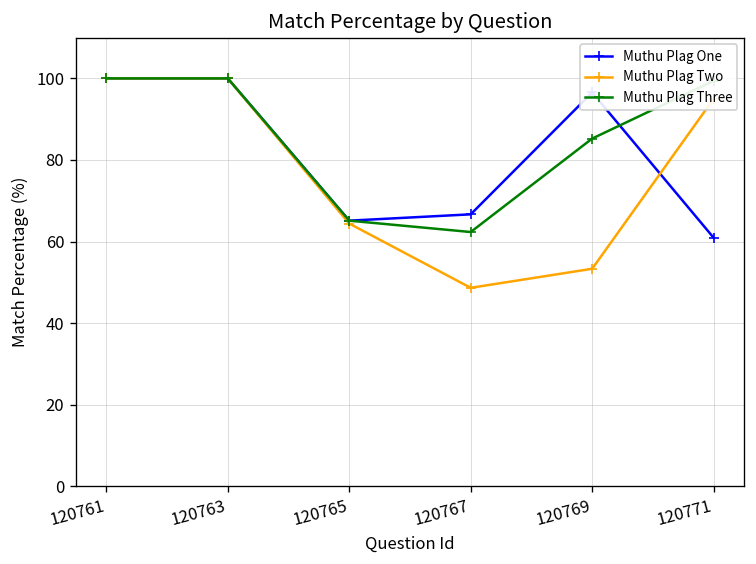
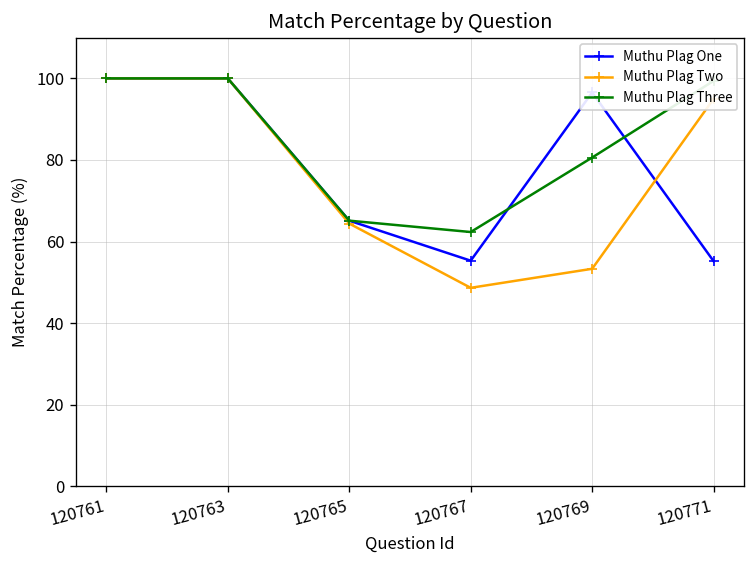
  {
    "Muthu Plag One": {
-     "120767": 67,
-     "120771": 61
+     "120767": 55,
+     "120771": 55
    },
    "Muthu Plag Two": {
      "120767": 49,
      "120769": 53
    },
    "Muthu Plag Three": {
      "120767": 62,
-     "120769": 85
+     "120769": 81
    }
  }
